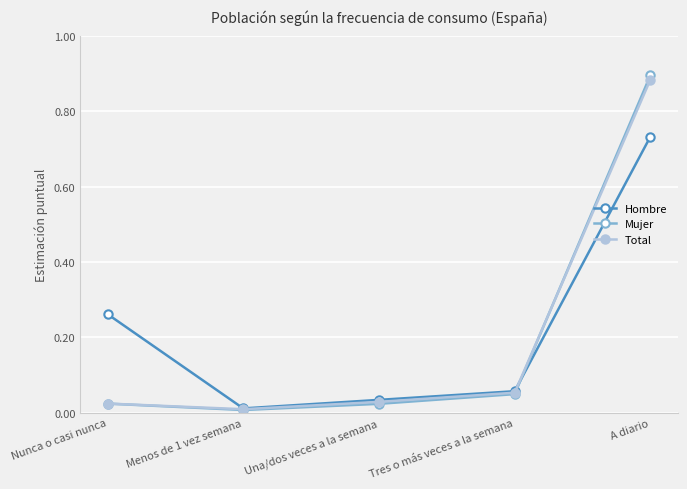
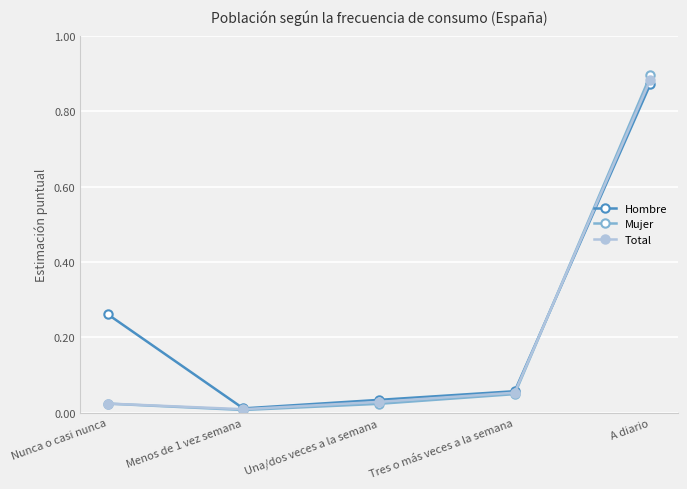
  {
    "Hombre": {
      "Nunca o casi nunca": 0.26,
-     "A diario": 0.73
+     "A diario": 0.87
    }
  }
